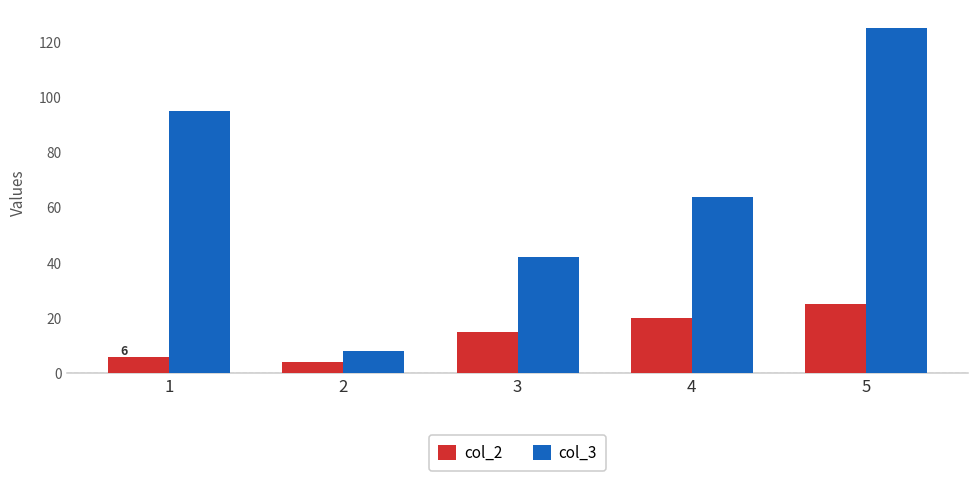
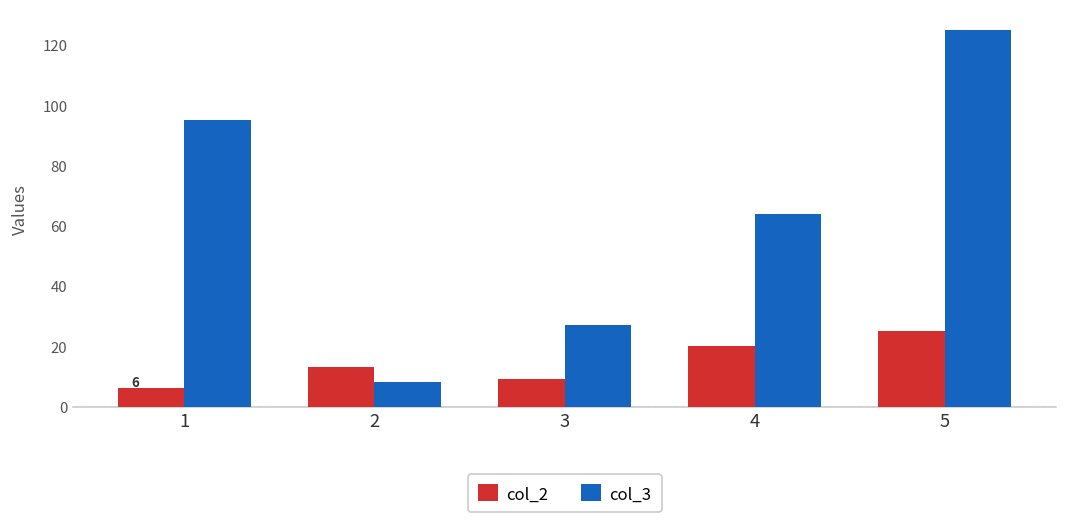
  {
    "col_2": {
-     "2": 4,
-     "3": 15,
+     "2": 13,
+     "3": 9,
      "4": 20,
      "5": 25
    },
    "col_3": {
      "1": 95,
      "2": 8,
-     "3": 42,
+     "3": 27,
      "4": 64,
      "5": 125
    }
  }
